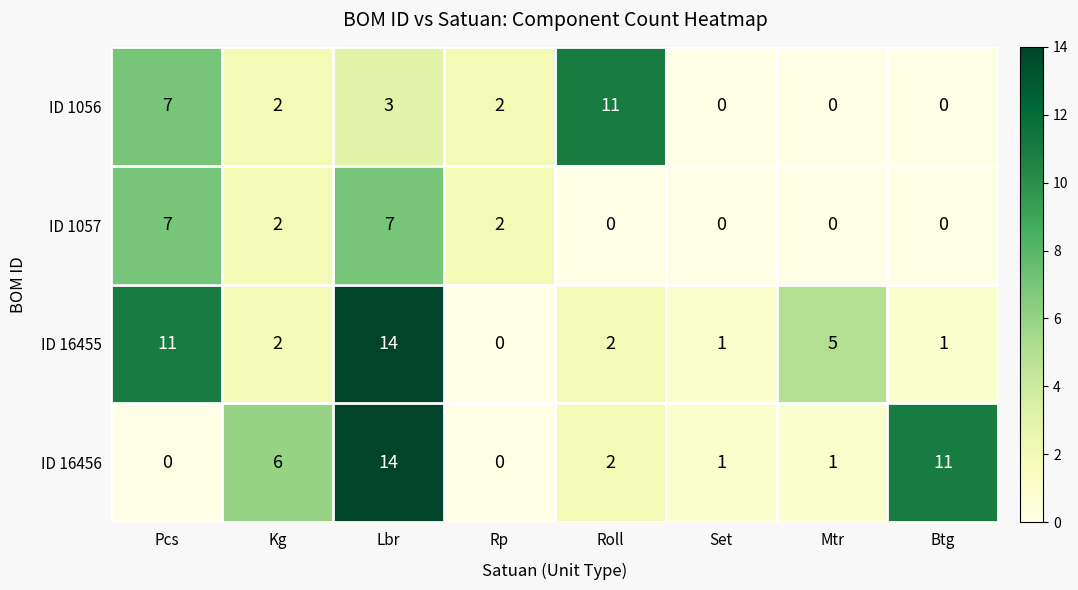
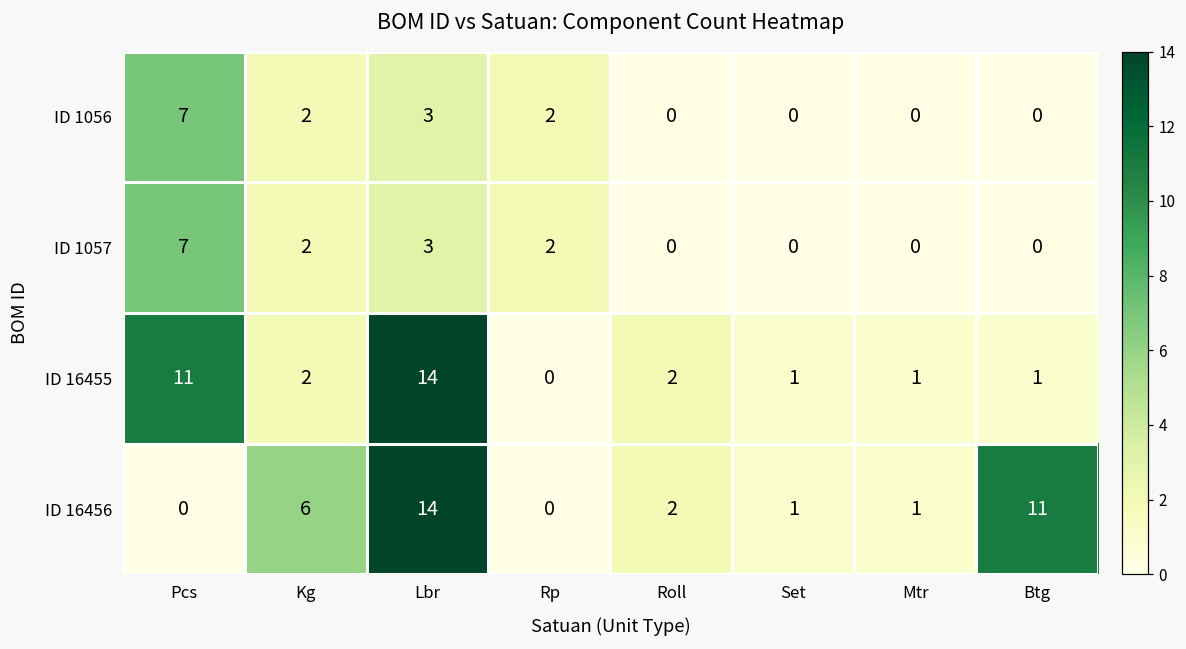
  {
    "ID 1056": {
      "Pcs": 7,
      "Kg": 2,
      "Lbr": 3,
      "Rp": 2,
-     "Roll": 11,
+     "Roll": 0,
      "Set": 0,
      "Mtr": 0,
      "Btg": 0
    },
    "ID 1057": {
      "Pcs": 7,
      "Kg": 2,
-     "Lbr": 7,
+     "Lbr": 3,
      "Rp": 2,
      "Roll": 0,
      "Set": 0,
      "Mtr": 0,
      "Btg": 0
    },
    "ID 16455": {
      "Pcs": 11,
      "Kg": 2,
      "Lbr": 14,
      "Rp": 0,
      "Roll": 2,
      "Set": 1,
-     "Mtr": 5,
+     "Mtr": 1,
      "Btg": 1
    },
    "ID 16456": {
      "Pcs": 0,
      "Kg": 6,
      "Lbr": 14,
      "Rp": 0,
      "Roll": 2,
      "Set": 1,
      "Mtr": 1,
      "Btg": 11
    }
  }
